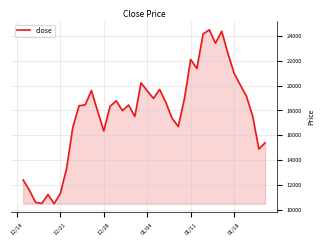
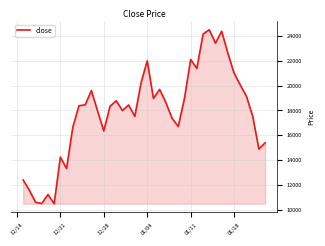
  {
-   "12/21": 11300,
+   "12/21": 14300,
    "12/28": 16400,
-   "01/04": 19600,
+   "01/04": 22000,
    "01/11": 22100,
    "01/18": 21000
  }
